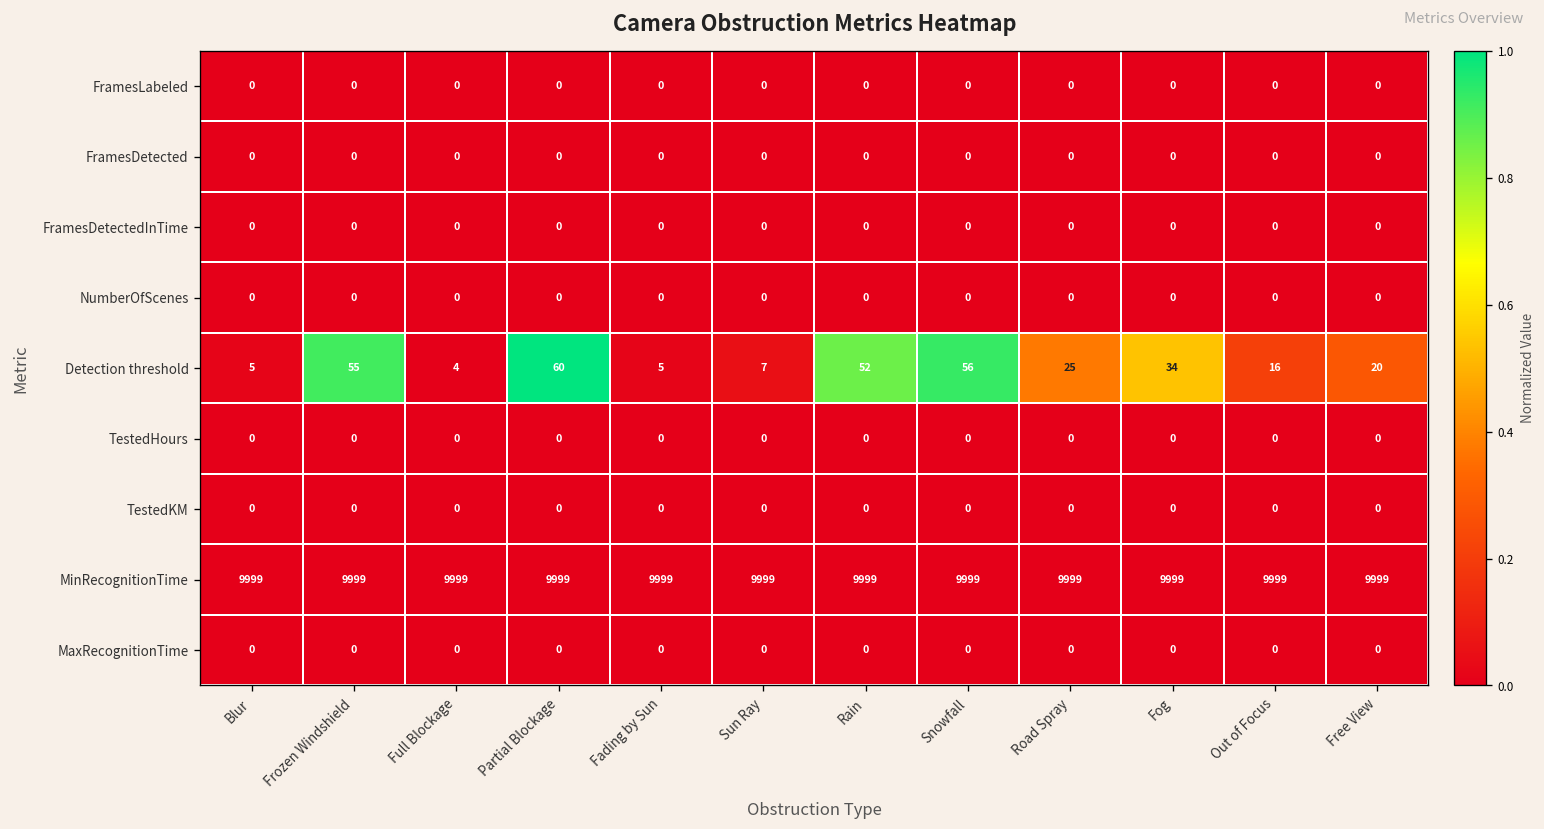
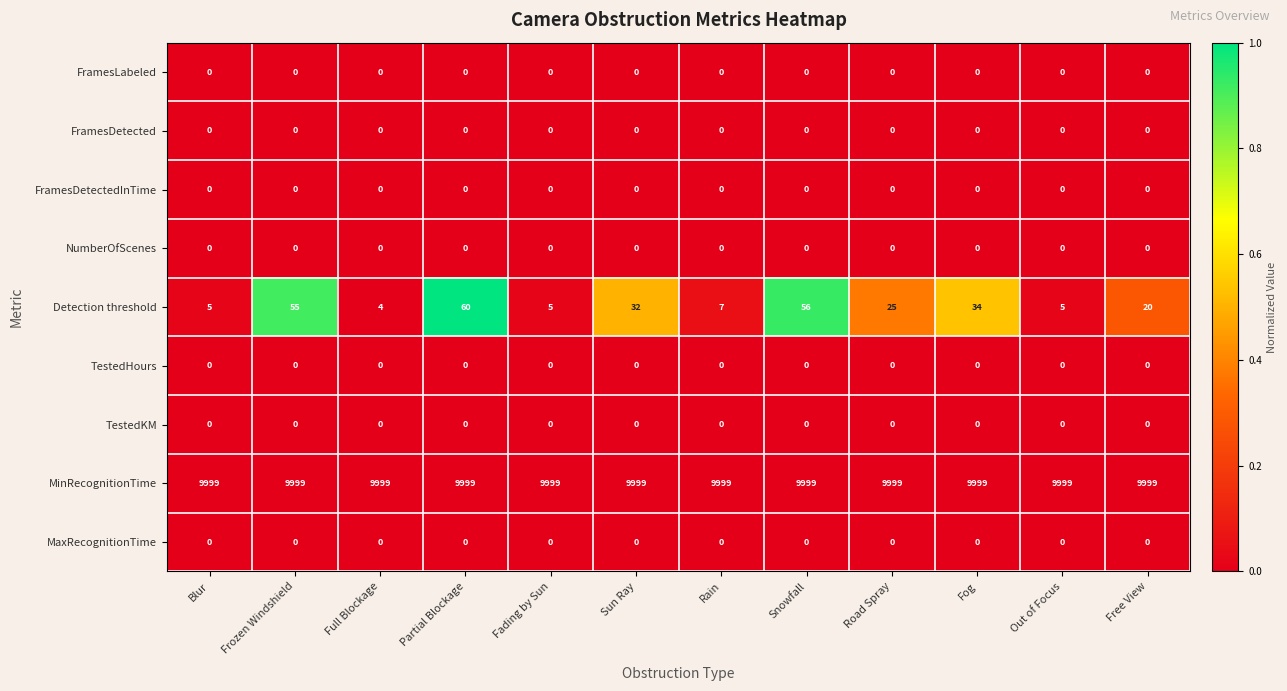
  {
    "FramesLabeled": {
      "Blur": 0,
      "Frozen Windshield": 0,
      "Full Blockage": 0,
      "Partial Blockage": 0,
      "Fading by Sun": 0,
      "Sun Ray": 0,
      "Rain": 0,
      "Snowfall": 0,
      "Road Spray": 0,
      "Fog": 0,
      "Out of Focus": 0,
      "Free View": 0
    },
    "FramesDetected": {
      "Blur": 0,
      "Frozen Windshield": 0,
      "Full Blockage": 0,
      "Partial Blockage": 0,
      "Fading by Sun": 0,
      "Sun Ray": 0,
      "Rain": 0,
      "Snowfall": 0,
      "Road Spray": 0,
      "Fog": 0,
      "Out of Focus": 0,
      "Free View": 0
    },
    "FramesDetectedInTime": {
      "Blur": 0,
      "Frozen Windshield": 0,
      "Full Blockage": 0,
      "Partial Blockage": 0,
      "Fading by Sun": 0,
      "Sun Ray": 0,
      "Rain": 0,
      "Snowfall": 0,
      "Road Spray": 0,
      "Fog": 0,
      "Out of Focus": 0,
      "Free View": 0
    },
    "NumberOfScenes": {
      "Blur": 0,
      "Frozen Windshield": 0,
      "Full Blockage": 0,
      "Partial Blockage": 0,
      "Fading by Sun": 0,
      "Sun Ray": 0,
      "Rain": 0,
      "Snowfall": 0,
      "Road Spray": 0,
      "Fog": 0,
      "Out of Focus": 0,
      "Free View": 0
    },
    "Detection threshold": {
      "Blur": 5,
      "Frozen Windshield": 55,
      "Full Blockage": 4,
      "Partial Blockage": 60,
      "Fading by Sun": 5,
-     "Sun Ray": 7,
-     "Rain": 52,
+     "Sun Ray": 32,
+     "Rain": 7,
      "Snowfall": 56,
      "Road Spray": 25,
      "Fog": 34,
-     "Out of Focus": 16,
+     "Out of Focus": 5,
      "Free View": 20
    },
    "TestedHours": {
      "Blur": 0,
      "Frozen Windshield": 0,
      "Full Blockage": 0,
      "Partial Blockage": 0,
      "Fading by Sun": 0,
      "Sun Ray": 0,
      "Rain": 0,
      "Snowfall": 0,
      "Road Spray": 0,
      "Fog": 0,
      "Out of Focus": 0,
      "Free View": 0
    },
    "TestedKM": {
      "Blur": 0,
      "Frozen Windshield": 0,
      "Full Blockage": 0,
      "Partial Blockage": 0,
      "Fading by Sun": 0,
      "Sun Ray": 0,
      "Rain": 0,
      "Snowfall": 0,
      "Road Spray": 0,
      "Fog": 0,
      "Out of Focus": 0,
      "Free View": 0
    },
    "MinRecognitionTime": {
      "Blur": 9999,
      "Frozen Windshield": 9999,
      "Full Blockage": 9999,
      "Partial Blockage": 9999,
      "Fading by Sun": 9999,
      "Sun Ray": 9999,
      "Rain": 9999,
      "Snowfall": 9999,
      "Road Spray": 9999,
      "Fog": 9999,
      "Out of Focus": 9999,
      "Free View": 9999
    },
    "MaxRecognitionTime": {
      "Blur": 0,
      "Frozen Windshield": 0,
      "Full Blockage": 0,
      "Partial Blockage": 0,
      "Fading by Sun": 0,
      "Sun Ray": 0,
      "Rain": 0,
      "Snowfall": 0,
      "Road Spray": 0,
      "Fog": 0,
      "Out of Focus": 0,
      "Free View": 0
    }
  }
